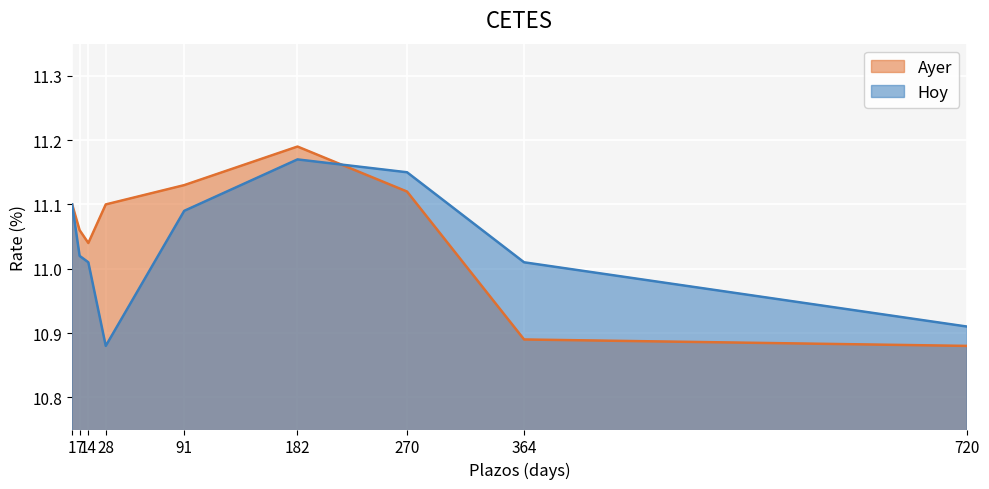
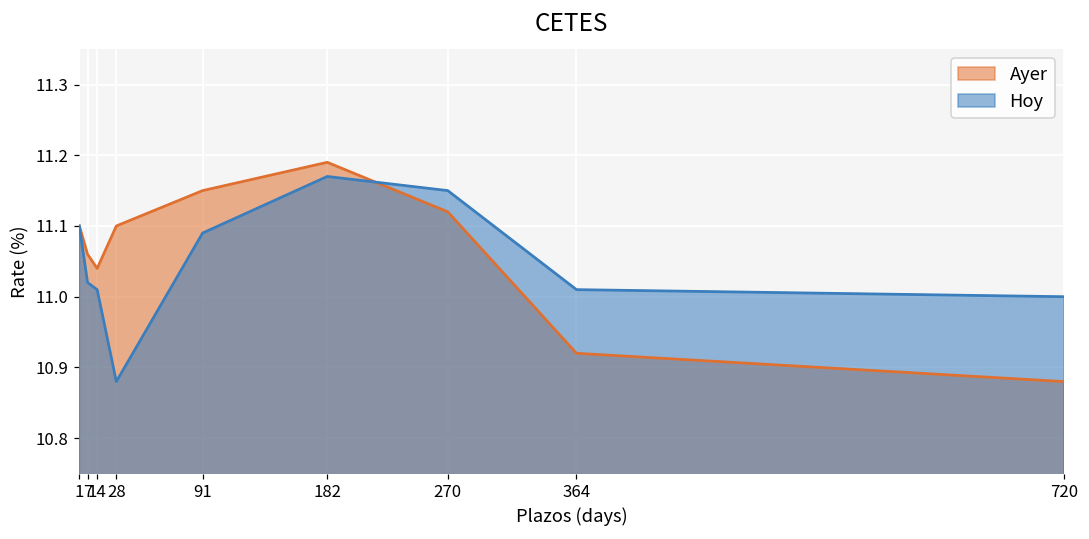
  {
    "Ayer": {
      "28": 11.10,
-     "91": 11.13,
+     "91": 11.15,
      "182": 11.19,
      "270": 11.12,
-     "364": 10.89,
+     "364": 10.92,
      "720": 10.88
    },
    "Hoy": {
      "28": 10.88,
      "91": 11.09,
      "182": 11.17,
      "270": 11.15,
      "364": 11.01,
-     "720": 10.91
+     "720": 11.00
    }
  }
